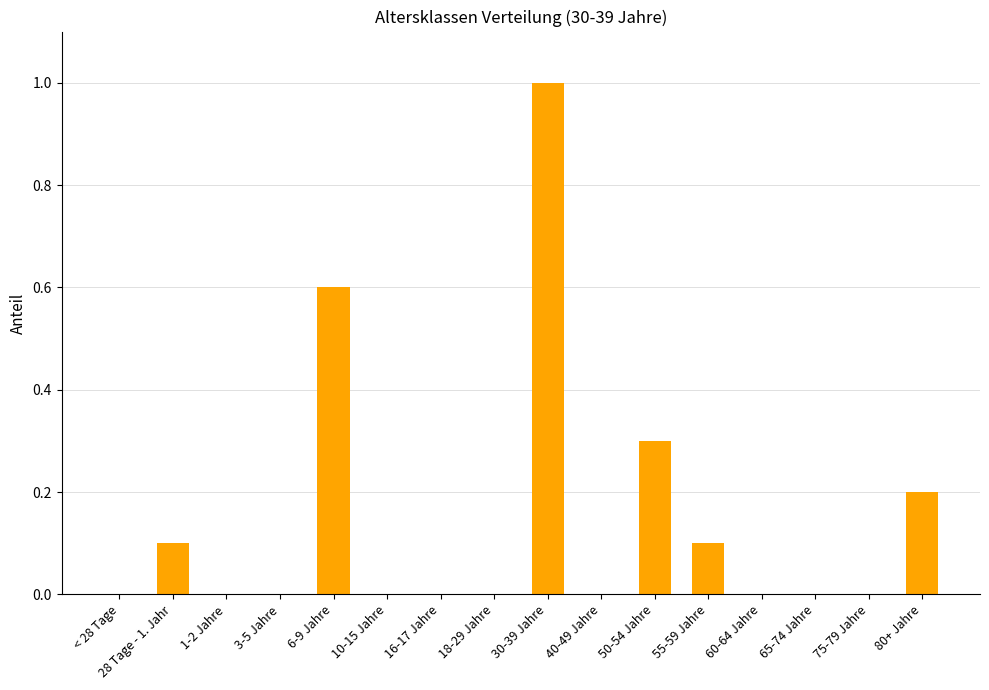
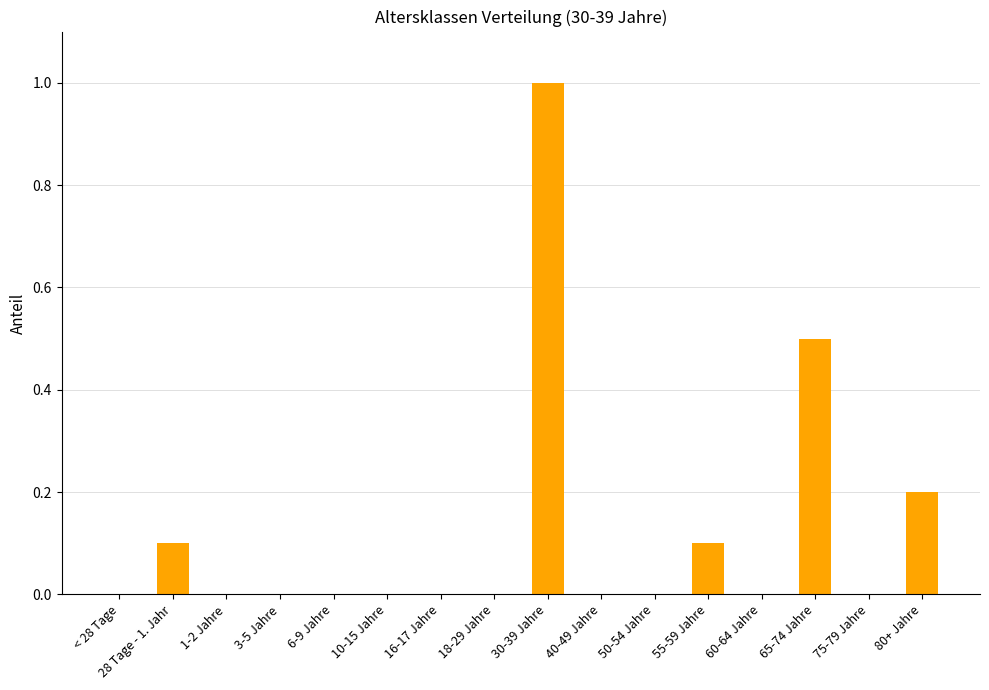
  {
    "< 28 Tage": 0.0,
    "28 Tage - 1. Jahr": 0.1,
    "1-2 Jahre": 0.0,
    "3-5 Jahre": 0.0,
-   "6-9 Jahre": 0.6,
+   "6-9 Jahre": 0.0,
    "10-15 Jahre": 0.0,
    "16-17 Jahre": 0.0,
    "18-29 Jahre": 0.0,
    "30-39 Jahre": 1.0,
    "40-49 Jahre": 0.0,
-   "50-54 Jahre": 0.3,
+   "50-54 Jahre": 0.0,
    "55-59 Jahre": 0.1,
    "60-64 Jahre": 0.0,
-   "65-74 Jahre": 0.0,
+   "65-74 Jahre": 0.5,
    "75-79 Jahre": 0.0,
    "80+ Jahre": 0.2
  }
